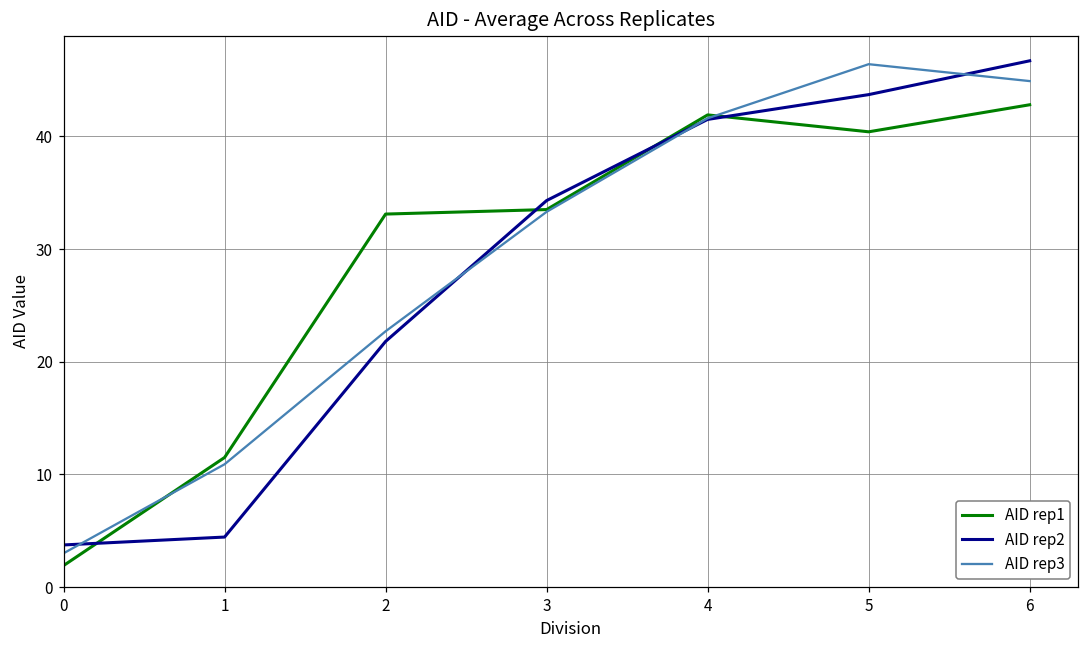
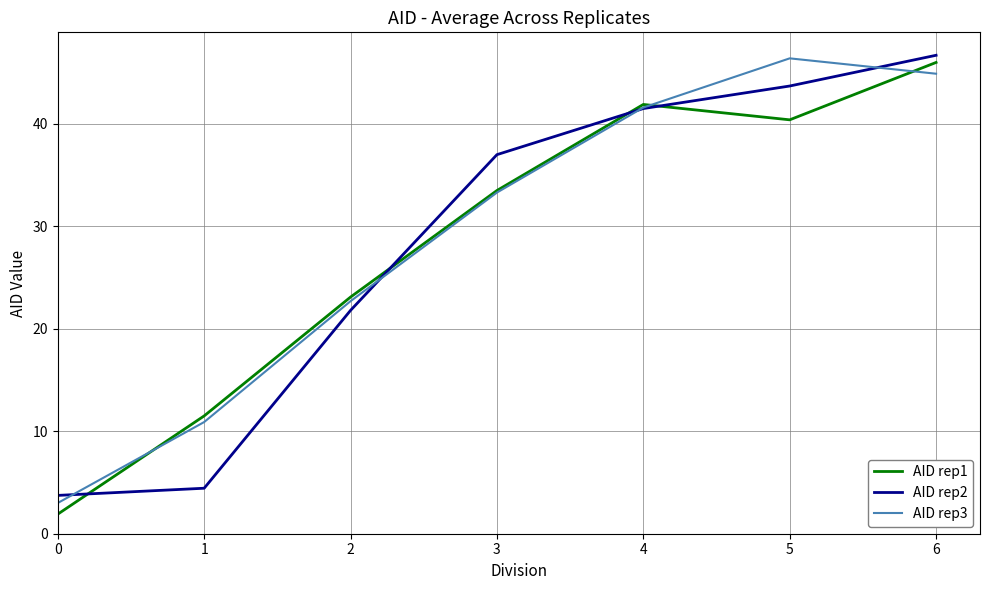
  {
    "AID rep1": {
      "0": 1.9,
      "1": 11.5,
-     "2": 33.1,
+     "2": 23.1,
      "4": 41.9,
      "5": 40.4,
-     "6": 42.8
+     "6": 46.0
    },
    "AID rep2": {
      "0": 3.7,
      "1": 4.4,
      "2": 21.8,
-     "3": 34.3,
+     "3": 37.0,
      "5": 43.7,
      "6": 46.7
    },
    "AID rep3": {
      "0": 3.0,
      "1": 10.9,
      "2": 22.7,
      "5": 46.4,
      "6": 44.9
    }
  }
